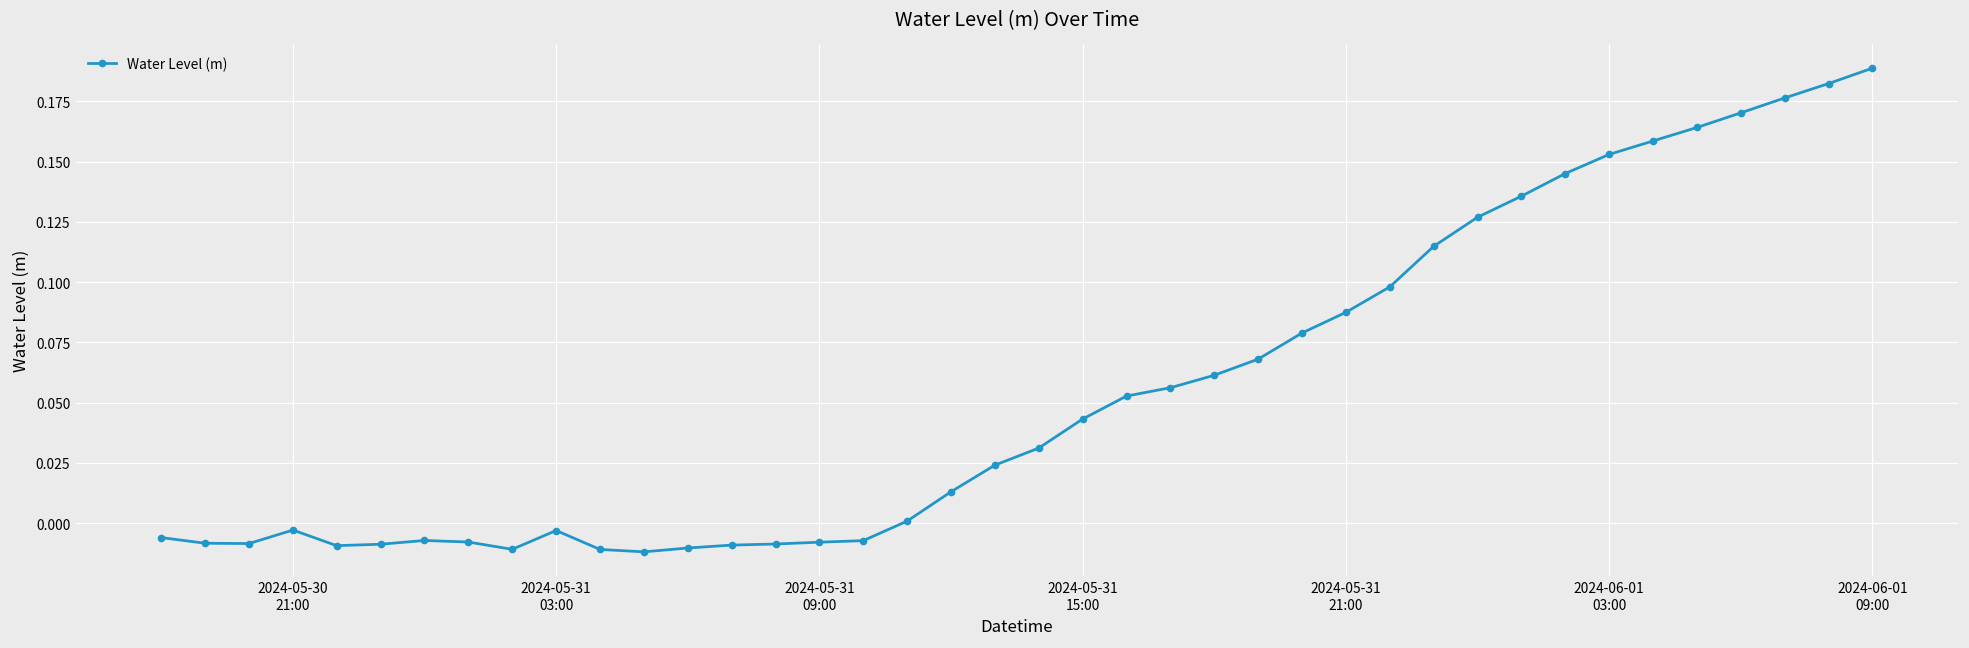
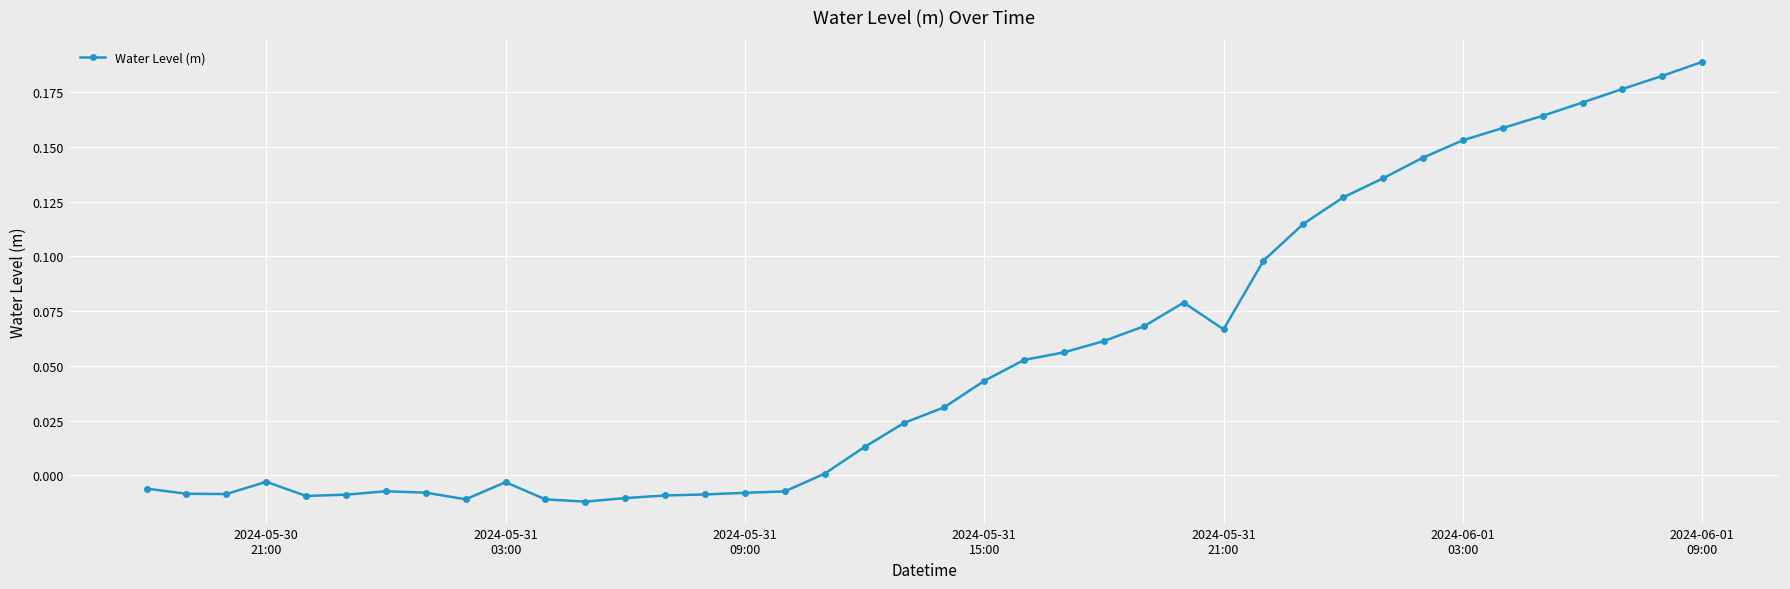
  {
    "2024-05-30 21:00": -0.003,
    "2024-05-31 03:00": -0.003,
    "2024-05-31 09:00": -0.008,
    "2024-05-31 15:00": 0.043,
-   "2024-05-31 21:00": 0.087,
+   "2024-05-31 21:00": 0.067,
    "2024-06-01 03:00": 0.153,
    "2024-06-01 09:00": 0.189
  }
